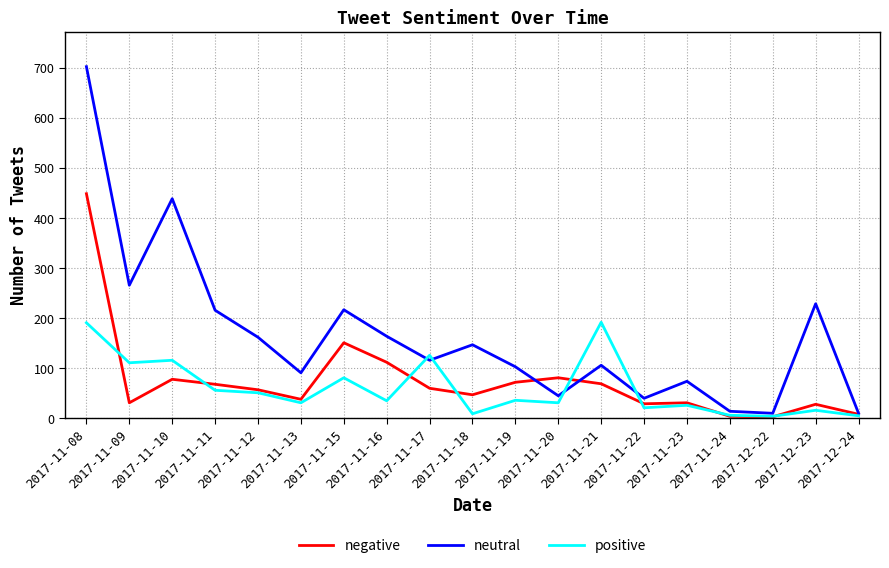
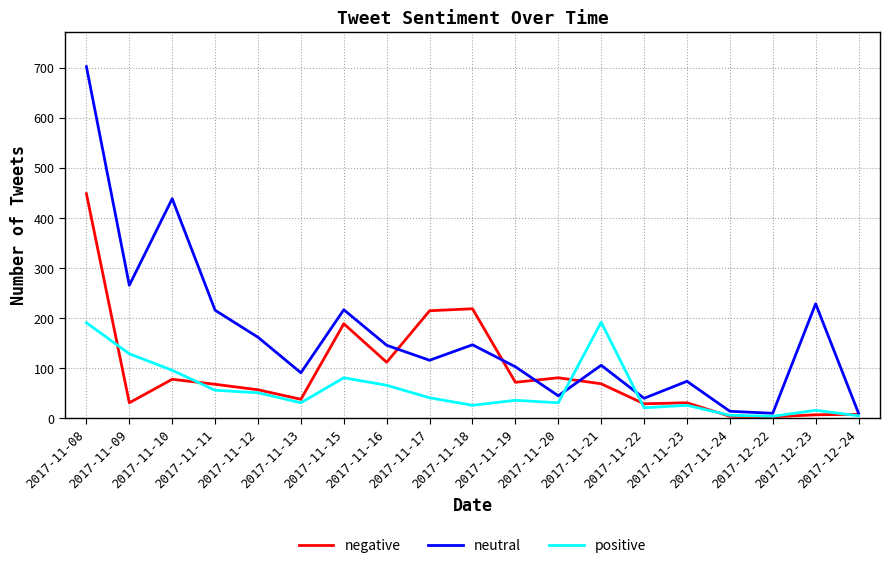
  {
    "negative": {
      "2017-11-08": 450,
      "2017-11-09": 30,
      "2017-11-10": 80,
      "2017-11-11": 70,
      "2017-11-12": 60,
      "2017-11-13": 40,
-     "2017-11-15": 150,
+     "2017-11-15": 190,
      "2017-11-16": 110,
-     "2017-11-17": 60,
-     "2017-11-18": 50,
+     "2017-11-17": 210,
+     "2017-11-18": 220,
      "2017-11-19": 70,
      "2017-11-20": 80,
      "2017-11-21": 70,
      "2017-11-22": 30,
-     "2017-12-23": 30
+     "2017-12-23": 10
    },
    "neutral": {
      "2017-11-08": 700,
      "2017-11-09": 270,
      "2017-11-10": 440,
      "2017-11-11": 220,
      "2017-11-12": 160,
      "2017-11-13": 90,
      "2017-11-15": 220,
-     "2017-11-16": 160,
+     "2017-11-16": 150,
      "2017-11-17": 120,
      "2017-11-18": 150,
      "2017-11-19": 100,
      "2017-11-20": 40,
      "2017-11-21": 110,
      "2017-11-22": 40,
      "2017-11-23": 70,
      "2017-11-24": 10,
      "2017-12-22": 10,
      "2017-12-23": 230
    },
    "positive": {
      "2017-11-08": 190,
-     "2017-11-09": 110,
-     "2017-11-10": 120,
+     "2017-11-09": 130,
+     "2017-11-10": 100,
      "2017-11-11": 60,
      "2017-11-12": 50,
      "2017-11-13": 30,
      "2017-11-15": 80,
-     "2017-11-16": 30,
-     "2017-11-17": 130,
-     "2017-11-18": 10,
+     "2017-11-16": 70,
+     "2017-11-17": 40,
+     "2017-11-18": 30,
      "2017-11-19": 40,
      "2017-11-20": 30,
      "2017-11-21": 190,
      "2017-11-22": 20,
      "2017-12-23": 20
    }
  }
